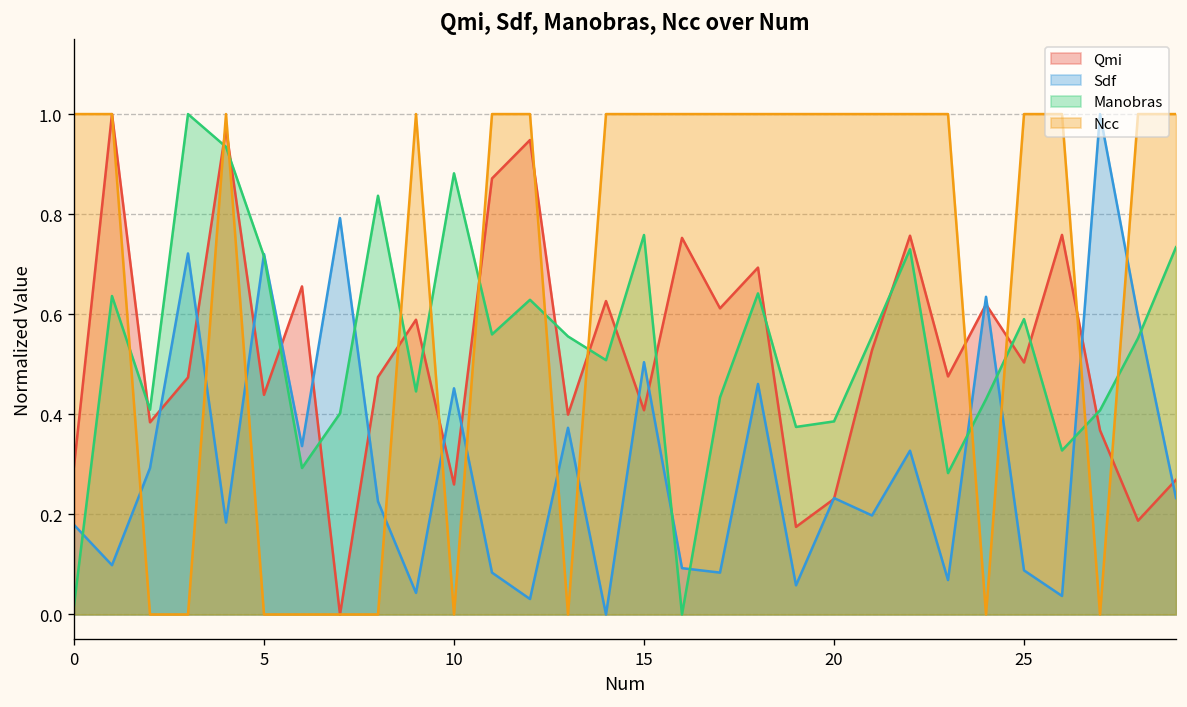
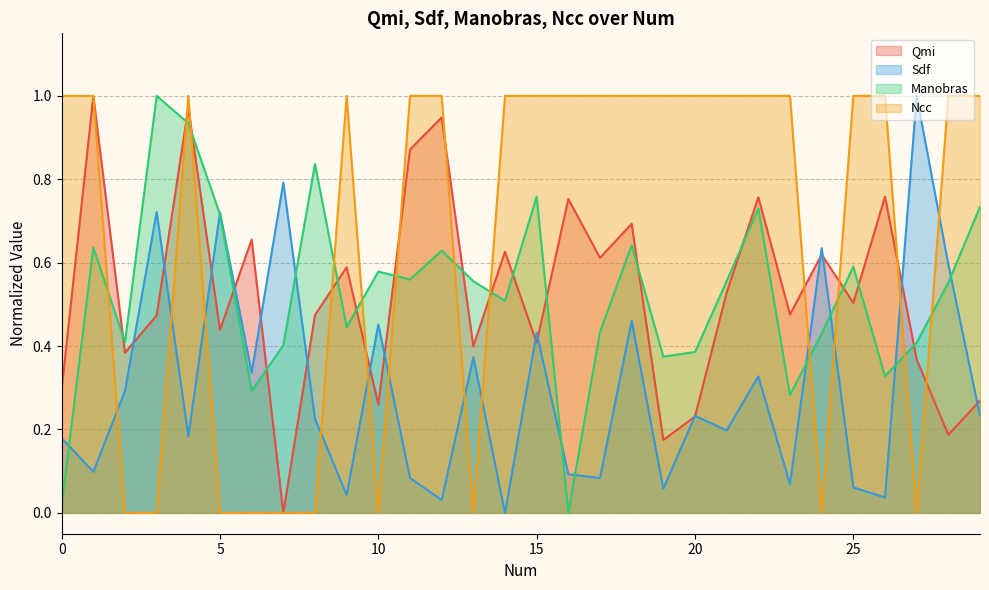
  {
    "Sdf": {
      "0": 0.18,
      "10": 0.45,
-     "15": 0.50,
-     "25": 0.09
+     "15": 0.43,
+     "25": 0.06
    },
    "Manobras": {
      "0": 0.02,
-     "10": 0.88,
+     "10": 0.58,
      "15": 0.76,
      "20": 0.39,
      "25": 0.59
    }
  }
